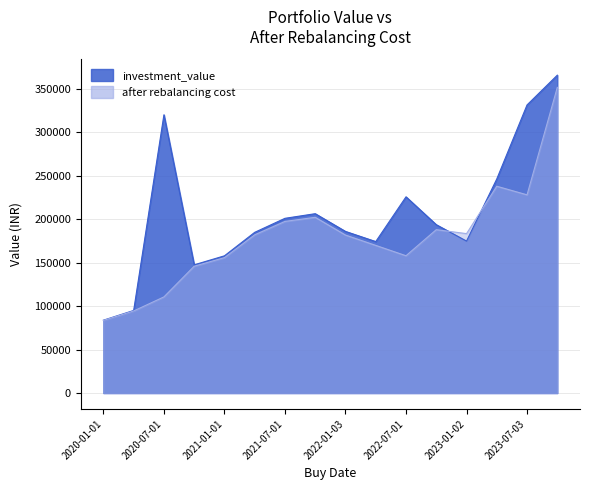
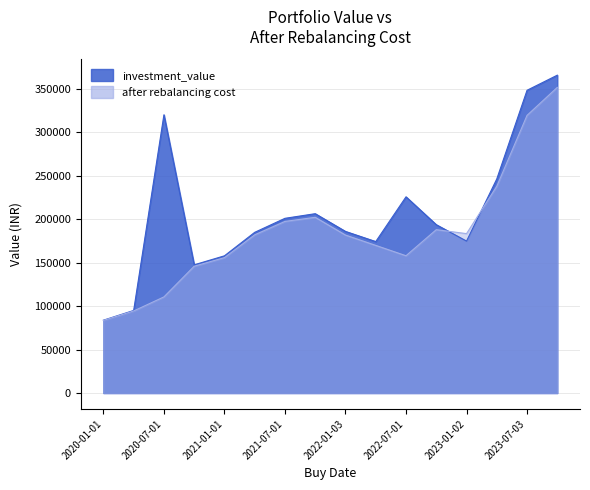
  {
    "investment_value": {
      "2020-07-01": 320000,
      "2021-07-01": 200000,
      "2022-01-03": 190000,
      "2022-07-01": 230000,
      "2023-01-02": 170000,
-     "2023-07-03": 330000
+     "2023-07-03": 350000
    },
    "after rebalancing cost": {
      "2020-07-01": 110000,
      "2021-07-01": 200000,
      "2022-01-03": 180000,
      "2022-07-01": 160000,
      "2023-01-02": 180000,
-     "2023-07-03": 230000
+     "2023-07-03": 320000
    }
  }
